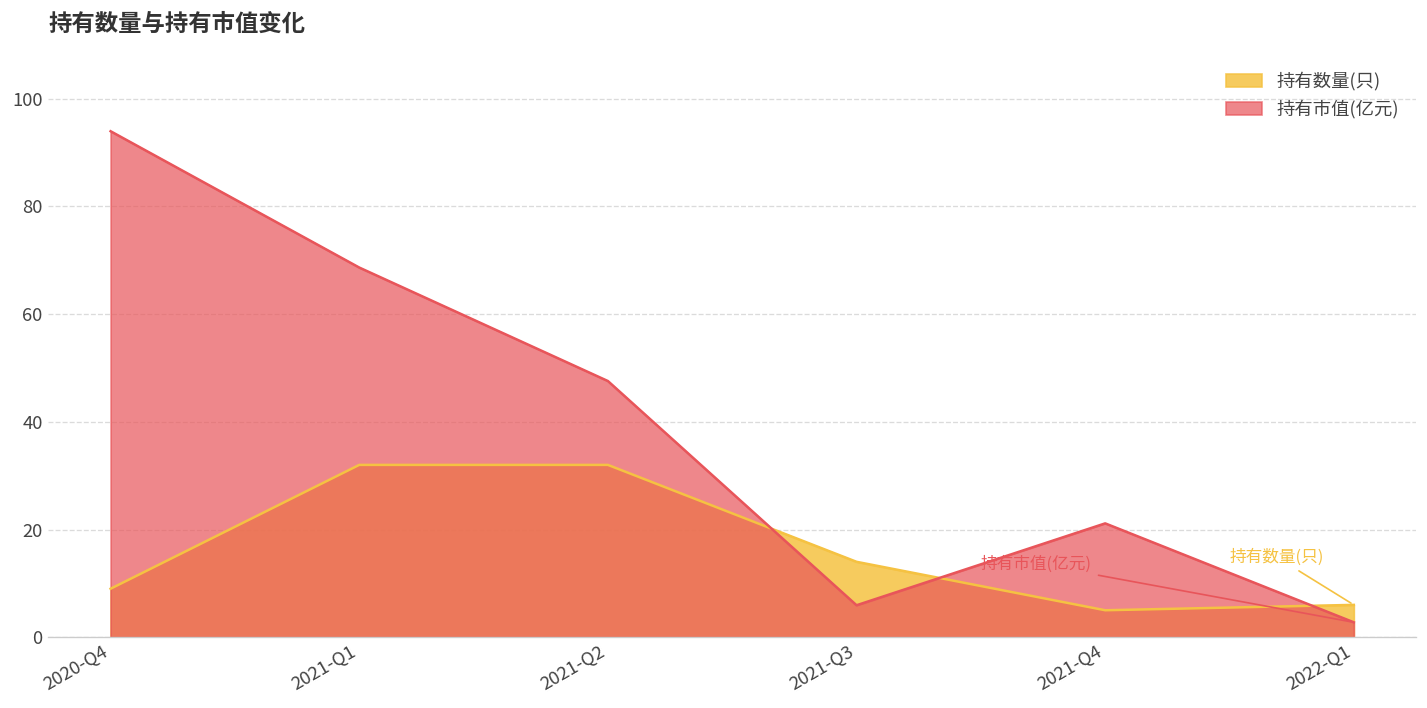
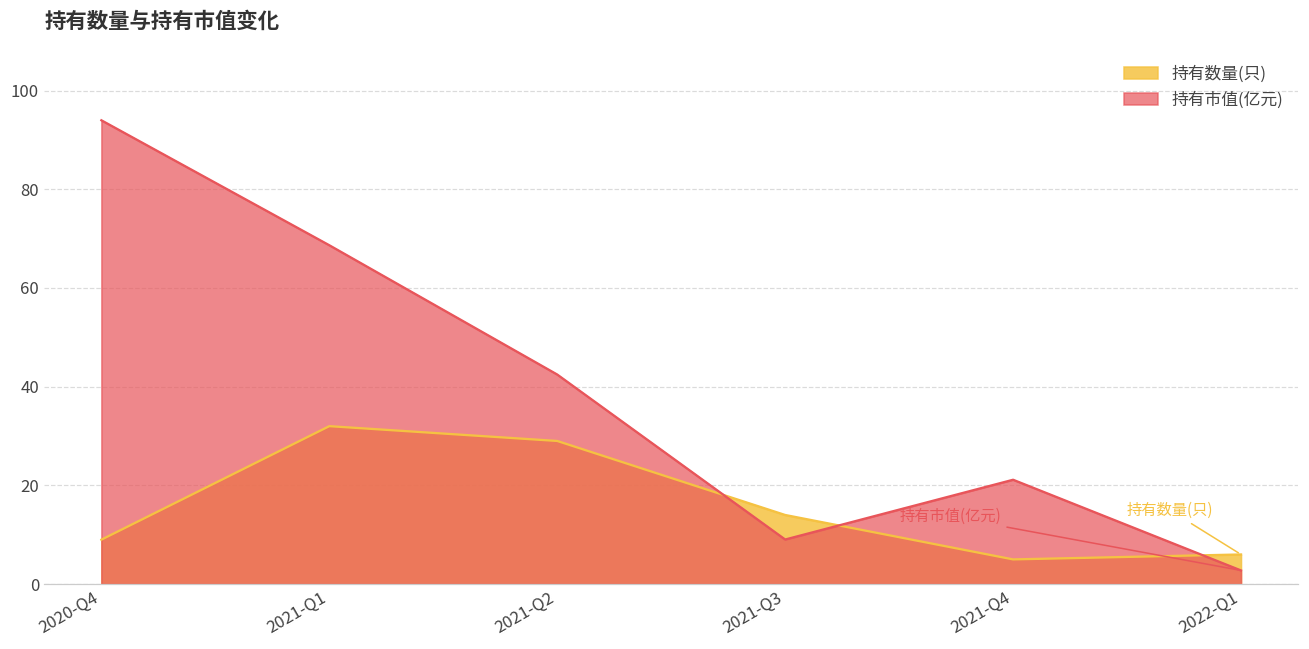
  {
    "持有数量(只)": {
      "2020-Q4": 9,
      "2021-Q1": 32,
-     "2021-Q2": 32,
+     "2021-Q2": 29,
      "2021-Q3": 14,
      "2021-Q4": 5,
      "2022-Q1": 6
    },
    "持有市值(亿元)": {
      "2020-Q4": 94,
      "2021-Q1": 69,
-     "2021-Q2": 48,
-     "2021-Q3": 6,
+     "2021-Q2": 42,
+     "2021-Q3": 9,
      "2021-Q4": 21,
      "2022-Q1": 3
    }
  }
